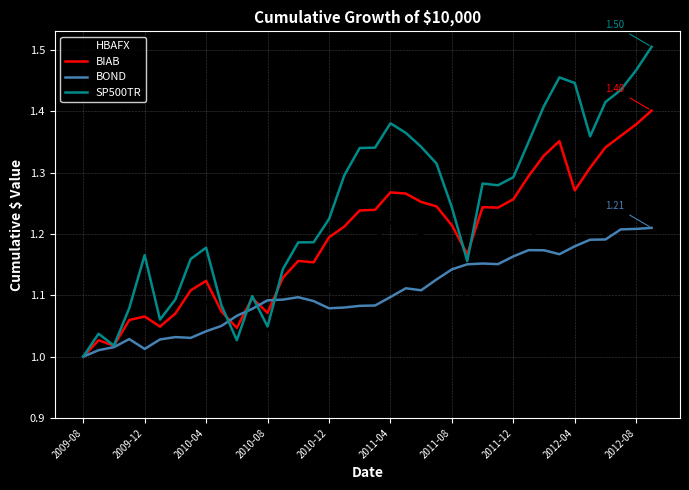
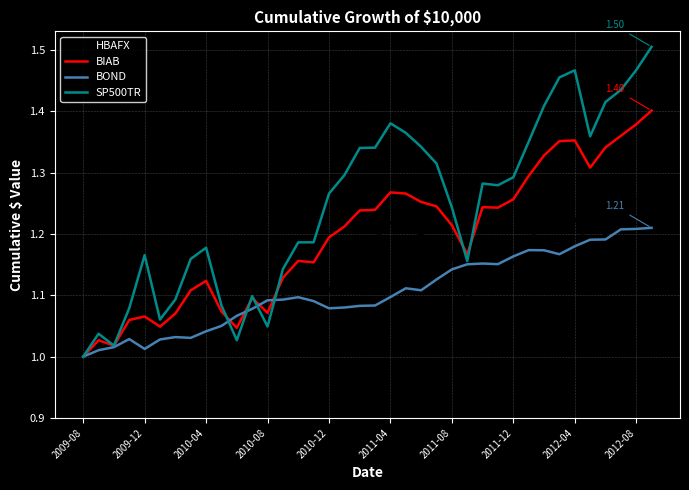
  {
    "HBAFX": {
      "2009-12": 1.06,
      "2010-04": 1.09,
      "2010-08": 1.04,
      "2010-12": 1.11,
      "2011-04": 1.22,
      "2011-08": 1.17,
      "2011-12": 1.15,
      "2012-04": 1.23
    },
    "BIAB": {
      "2009-12": 1.07,
      "2010-04": 1.12,
      "2010-08": 1.07,
      "2010-12": 1.19,
      "2011-04": 1.27,
      "2011-08": 1.21,
      "2011-12": 1.26,
-     "2012-04": 1.27,
+     "2012-04": 1.35,
      "2012-08": 1.38
    },
    "BOND": {
      "2009-12": 1.01,
      "2010-04": 1.04,
      "2010-08": 1.09,
      "2010-12": 1.08,
      "2011-04": 1.10,
      "2011-08": 1.14,
      "2011-12": 1.16,
      "2012-04": 1.18
    },
    "SP500TR": {
      "2009-12": 1.17,
      "2010-04": 1.18,
      "2010-08": 1.05,
-     "2010-12": 1.22,
+     "2010-12": 1.27,
      "2011-04": 1.38,
      "2011-08": 1.24,
      "2011-12": 1.29,
-     "2012-04": 1.45,
+     "2012-04": 1.47,
      "2012-08": 1.47
    }
  }
